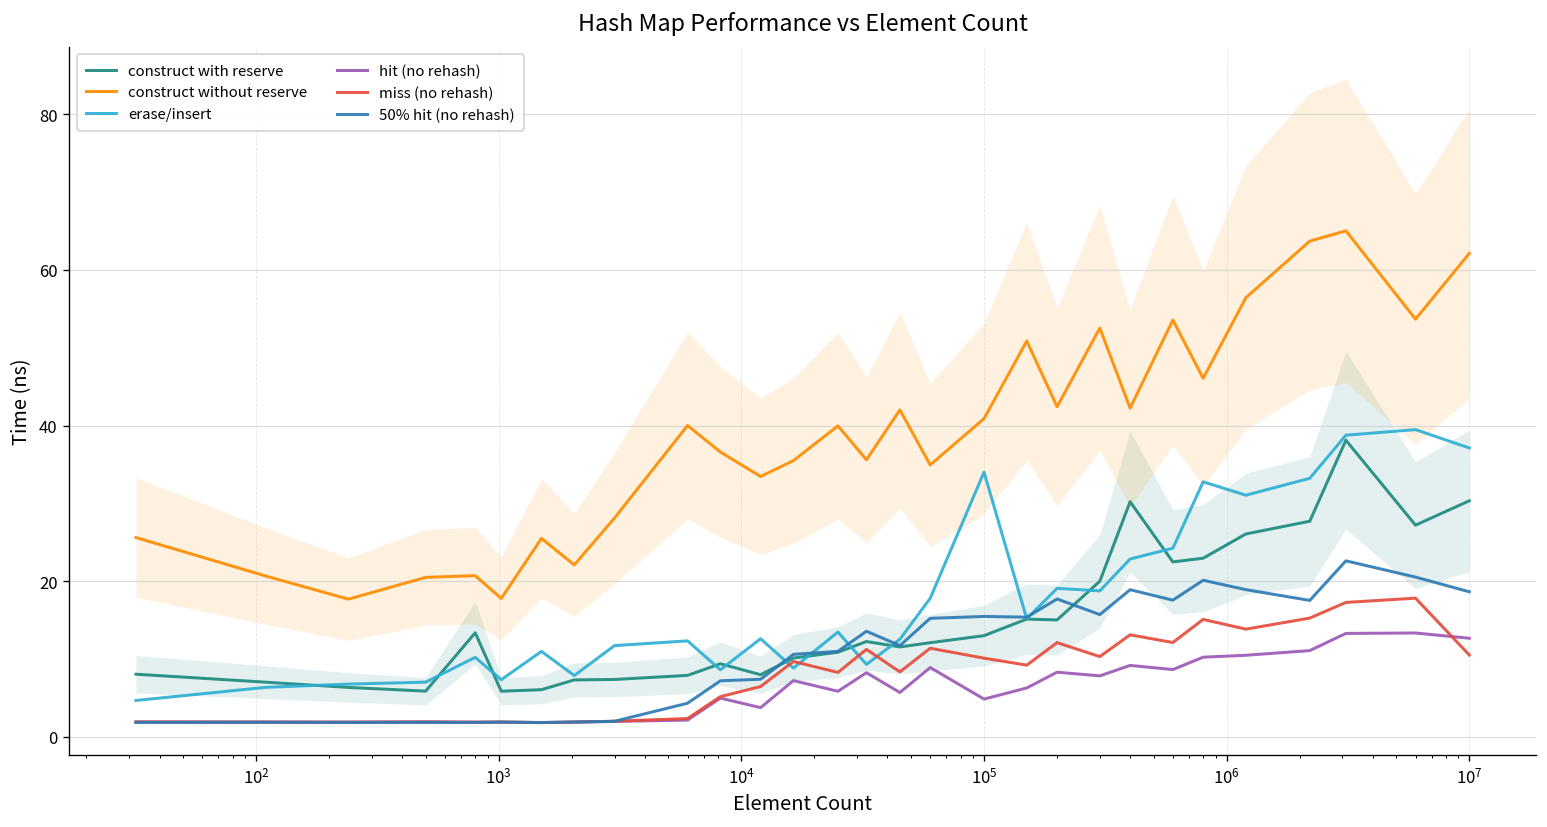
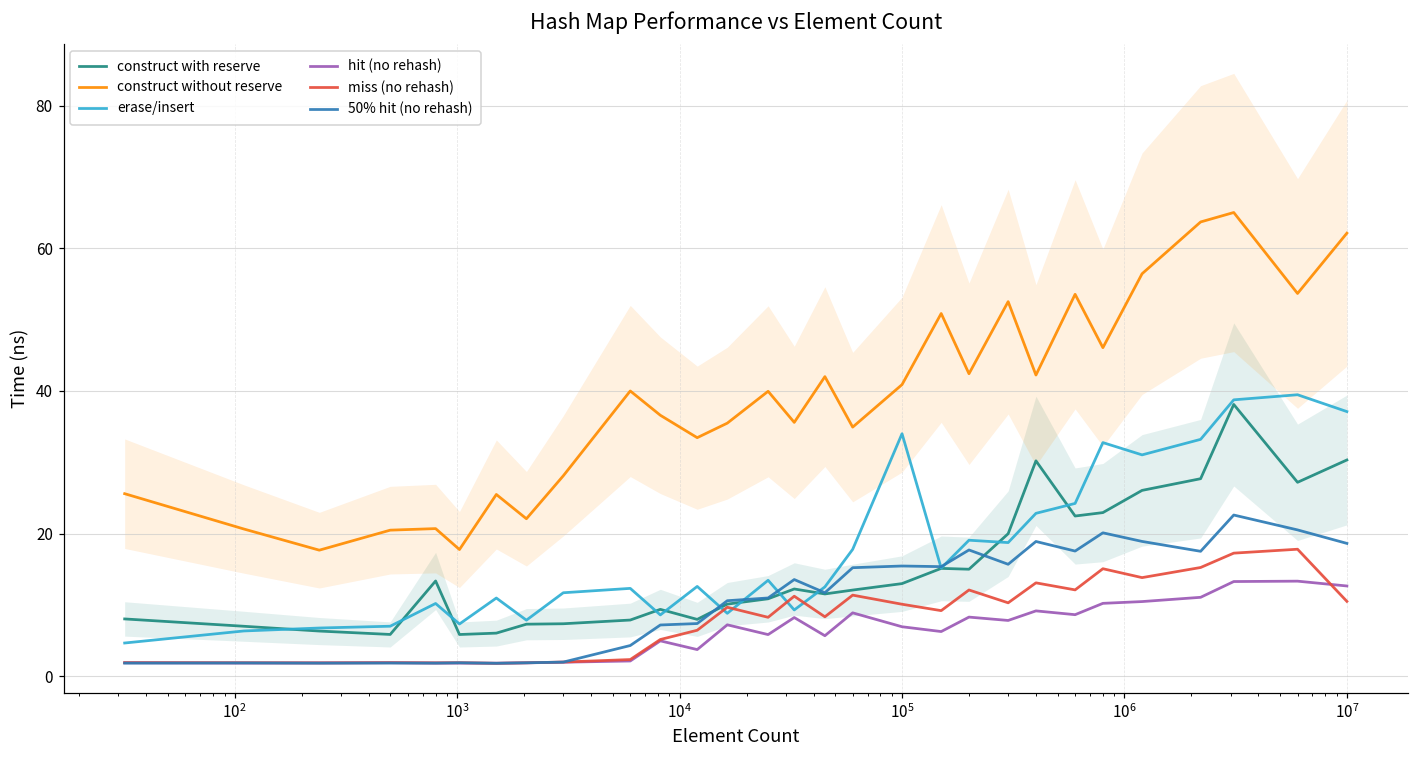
  {
    "erase/insert": {
      "10^5": 34,
      "10^7": 37
    },
    "hit (no rehash)": {
-     "10^5": 5,
+     "10^5": 7,
      "10^7": 13
    },
    "miss (no rehash)": {
      "10^5": 10,
      "10^7": 10
    }
  }
